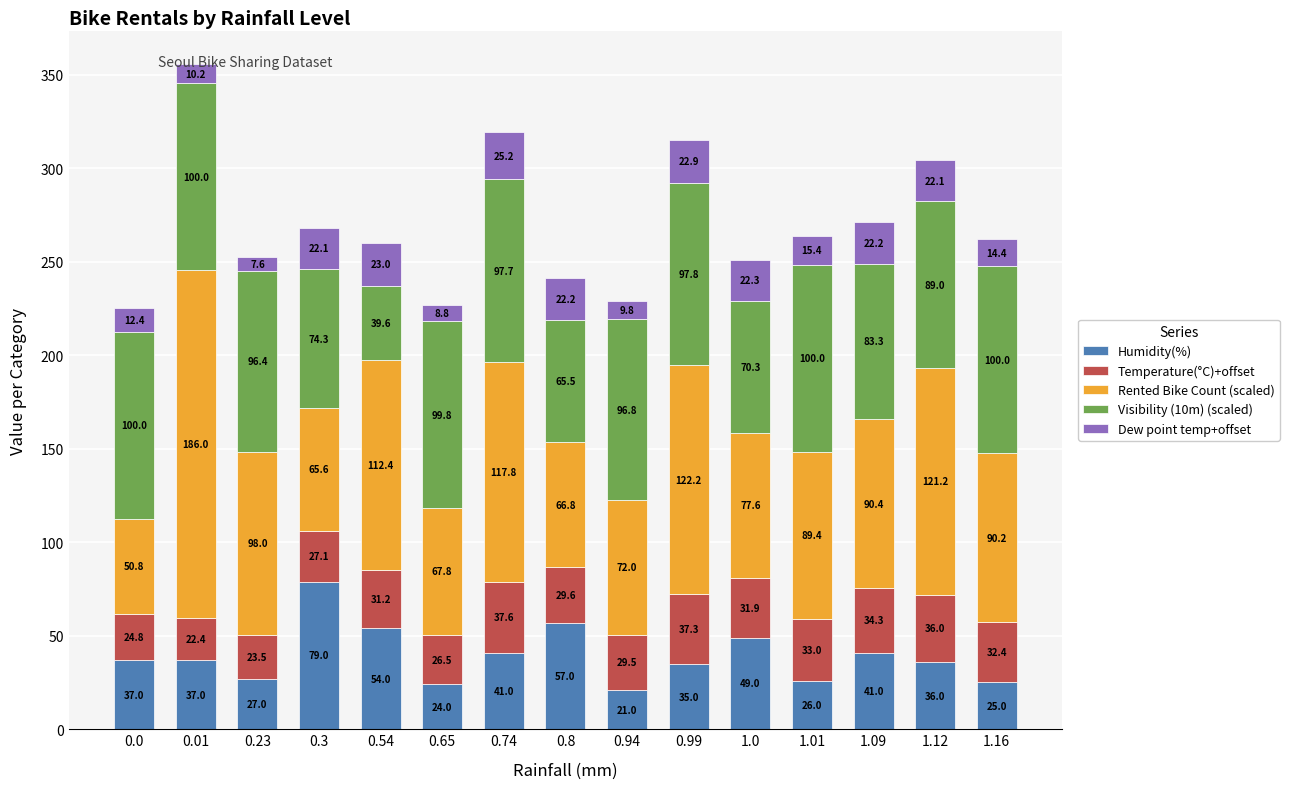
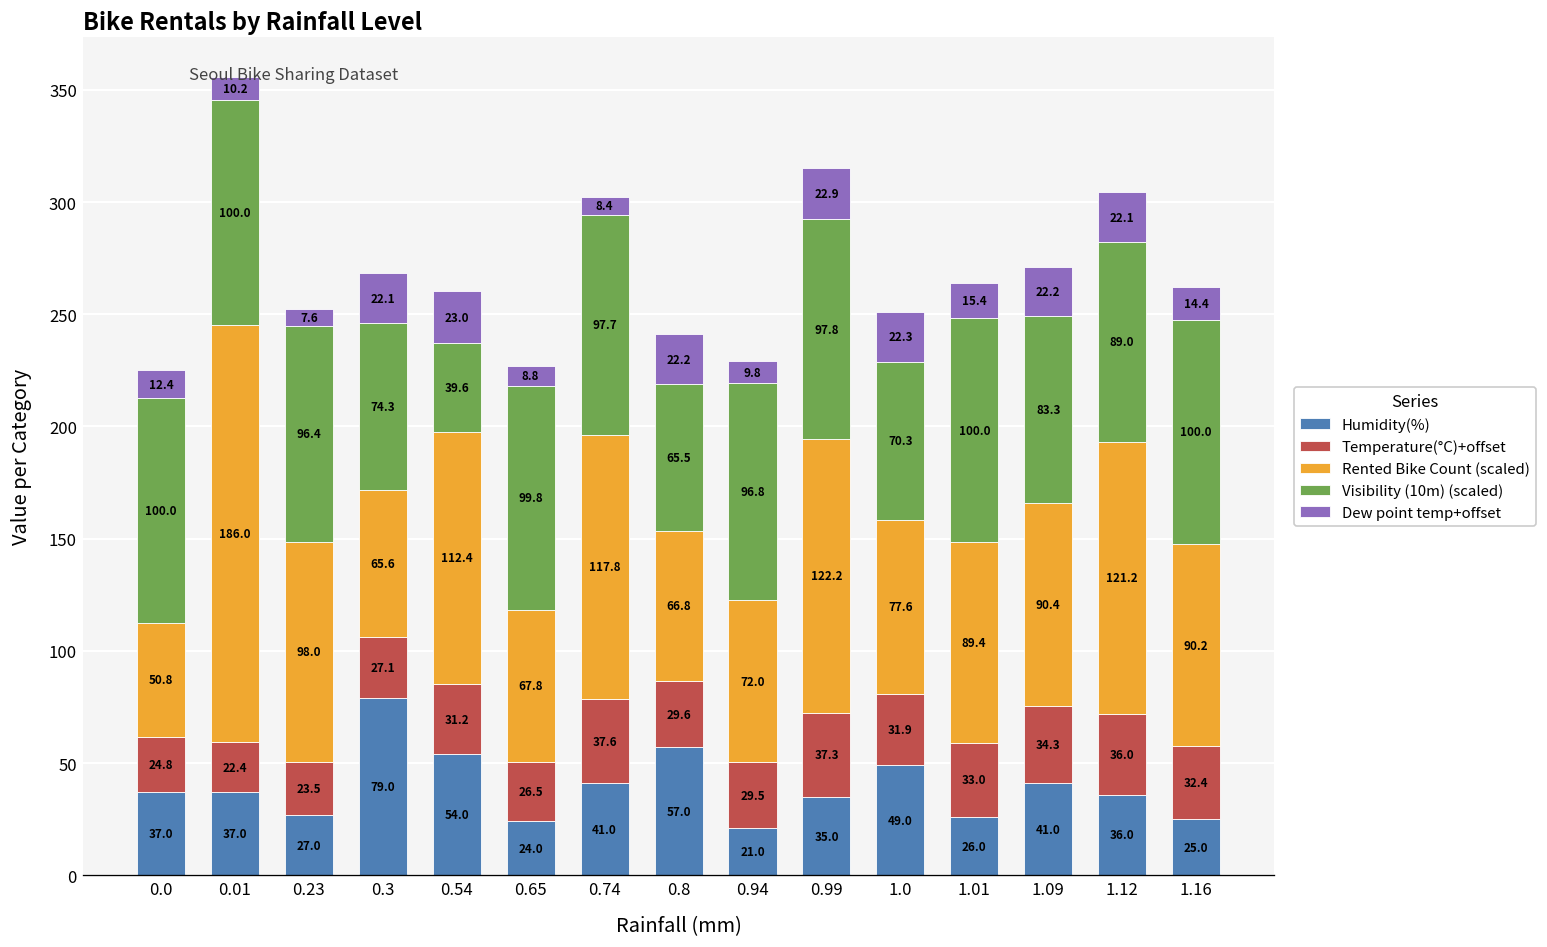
  {
    "Humidity(%)": {
      "0.0": 37.0,
      "0.01": 37.0,
      "0.23": 27.0,
      "0.3": 79.0,
      "0.54": 54.0,
      "0.65": 24.0,
      "0.74": 41.0,
      "0.8": 57.0,
      "0.94": 21.0,
      "0.99": 35.0,
      "1.0": 49.0,
      "1.01": 26.0,
      "1.09": 41.0,
      "1.12": 36.0,
      "1.16": 25.0
    },
    "Temperature(°C)+offset": {
      "0.0": 24.8,
      "0.01": 22.4,
      "0.23": 23.5,
      "0.3": 27.1,
      "0.54": 31.2,
      "0.65": 26.5,
      "0.74": 37.6,
      "0.8": 29.6,
      "0.94": 29.5,
      "0.99": 37.3,
      "1.0": 31.9,
      "1.01": 33.0,
      "1.09": 34.3,
      "1.12": 36.0,
      "1.16": 32.4
    },
    "Rented Bike Count (scaled)": {
      "0.0": 50.8,
      "0.01": 186.0,
      "0.23": 98.0,
      "0.3": 65.6,
      "0.54": 112.4,
      "0.65": 67.8,
      "0.74": 117.8,
      "0.8": 66.8,
      "0.94": 72.0,
      "0.99": 122.2,
      "1.0": 77.6,
      "1.01": 89.4,
      "1.09": 90.4,
      "1.12": 121.2,
      "1.16": 90.2
    },
    "Visibility (10m) (scaled)": {
      "0.0": 100.0,
      "0.01": 100.0,
      "0.23": 96.4,
      "0.3": 74.3,
      "0.54": 39.6,
      "0.65": 99.8,
      "0.74": 97.7,
      "0.8": 65.5,
      "0.94": 96.8,
      "0.99": 97.8,
      "1.0": 70.3,
      "1.01": 100.0,
      "1.09": 83.3,
      "1.12": 89.0,
      "1.16": 100.0
    },
    "Dew point temp+offset": {
      "0.0": 12.4,
      "0.01": 10.2,
      "0.23": 7.6,
      "0.3": 22.1,
      "0.54": 23.0,
      "0.65": 8.8,
-     "0.74": 25.2,
+     "0.74": 8.4,
      "0.8": 22.2,
      "0.94": 9.8,
      "0.99": 22.9,
      "1.0": 22.3,
      "1.01": 15.4,
      "1.09": 22.2,
      "1.12": 22.1,
      "1.16": 14.4
    }
  }
